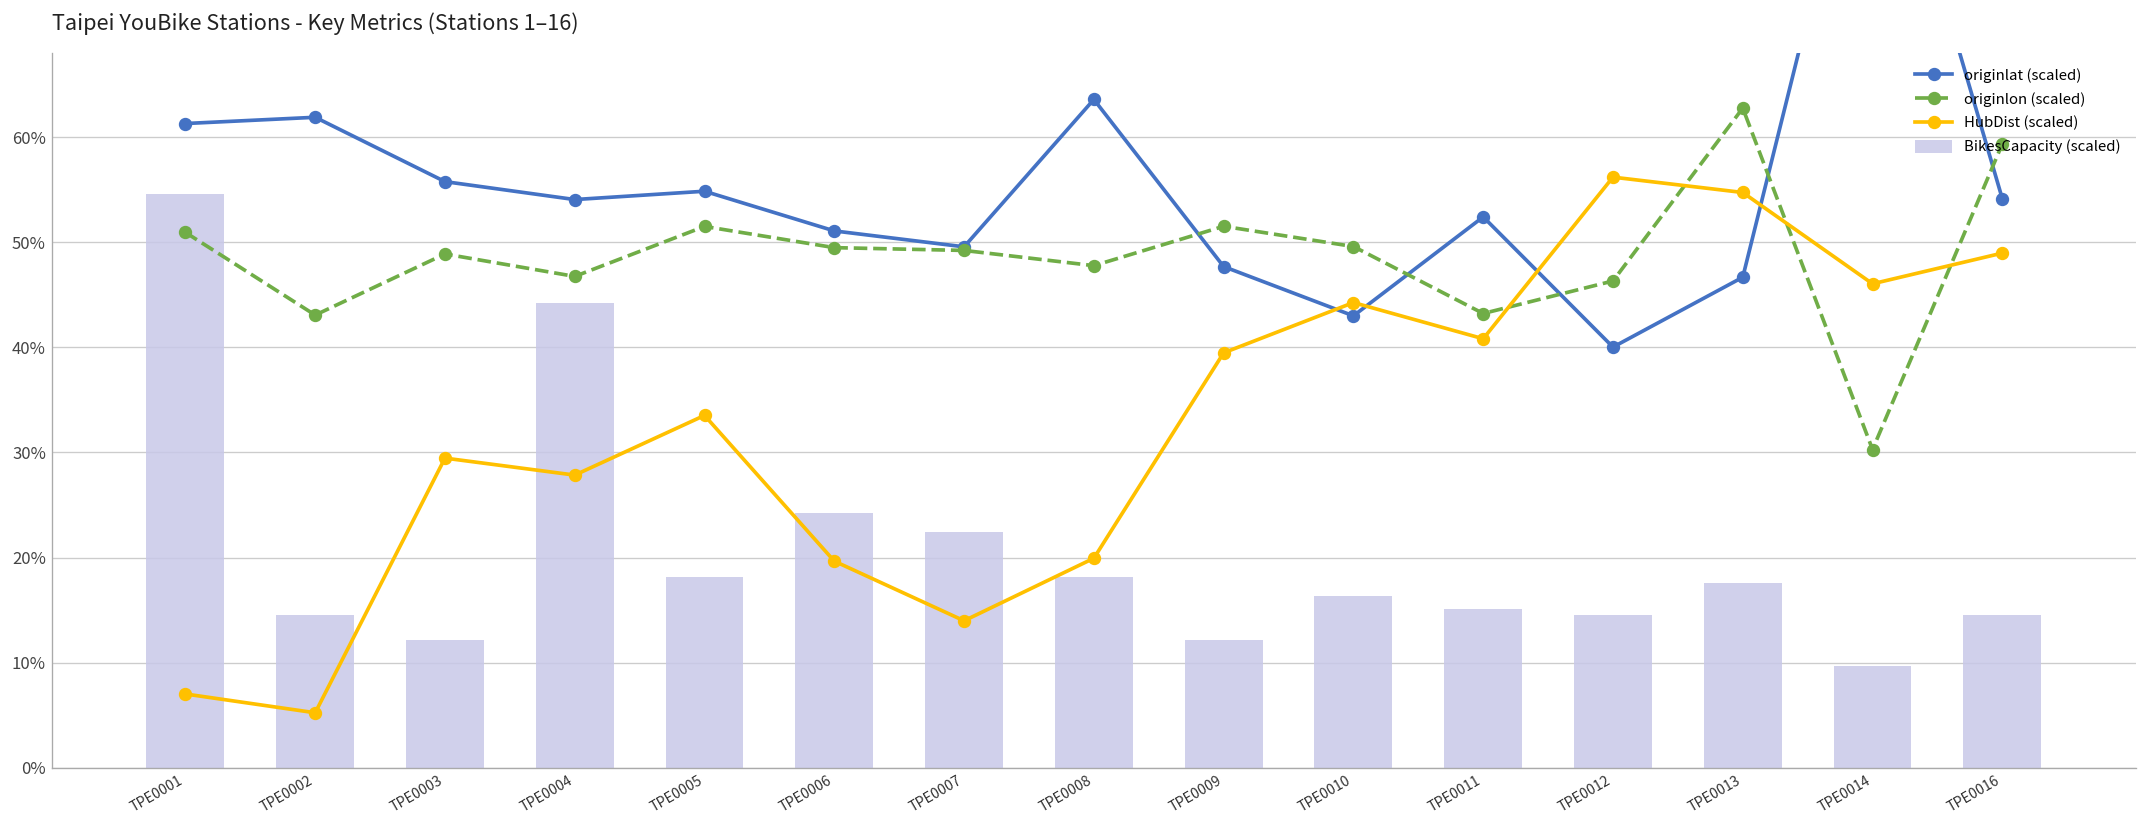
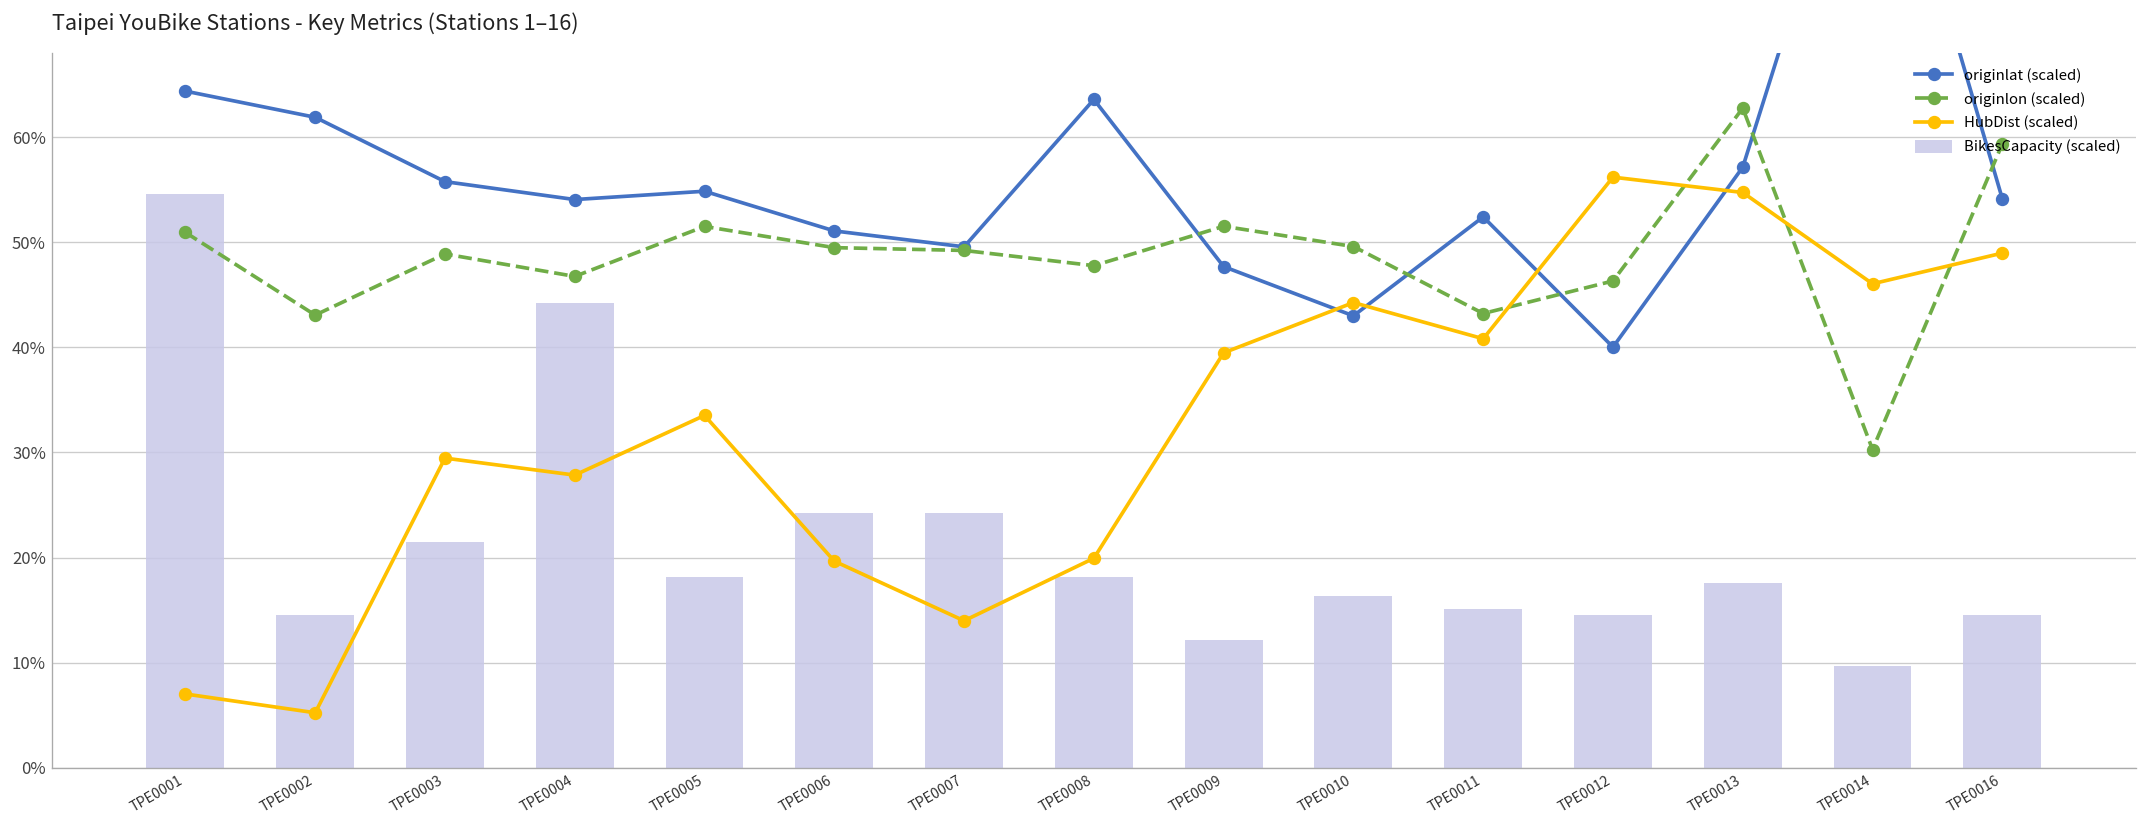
  {
    "originlat (scaled)": {
-     "TPE0001": "61%",
+     "TPE0001": "64%",
      "TPE0002": "62%",
      "TPE0003": "56%",
      "TPE0004": "54%",
      "TPE0005": "55%",
      "TPE0006": "51%",
      "TPE0007": "50%",
      "TPE0008": "64%",
      "TPE0009": "48%",
      "TPE0010": "43%",
      "TPE0011": "52%",
      "TPE0012": "40%",
-     "TPE0013": "47%",
+     "TPE0013": "57%",
      "TPE0016": "54%"
    },
    "BikesCapacity (scaled)": {
      "TPE0001": "55%",
      "TPE0002": "15%",
-     "TPE0003": "12%",
+     "TPE0003": "22%",
      "TPE0004": "44%",
      "TPE0005": "18%",
      "TPE0006": "24%",
-     "TPE0007": "22%",
+     "TPE0007": "24%",
      "TPE0008": "18%",
      "TPE0009": "12%",
      "TPE0010": "16%",
      "TPE0011": "15%",
      "TPE0012": "15%",
      "TPE0013": "18%",
      "TPE0014": "10%",
      "TPE0016": "15%"
    },
    "originlon (scaled)": {
      "TPE0001": "51%",
      "TPE0002": "43%",
      "TPE0003": "49%",
      "TPE0004": "47%",
      "TPE0005": "51%",
      "TPE0006": "49%",
      "TPE0007": "49%",
      "TPE0008": "48%",
      "TPE0009": "52%",
      "TPE0010": "50%",
      "TPE0011": "43%",
      "TPE0012": "46%",
      "TPE0013": "63%",
      "TPE0014": "30%",
      "TPE0016": "59%"
    },
    "HubDist (scaled)": {
      "TPE0001": "7%",
      "TPE0002": "5%",
      "TPE0003": "29%",
      "TPE0004": "28%",
      "TPE0005": "34%",
      "TPE0006": "20%",
      "TPE0007": "14%",
      "TPE0008": "20%",
      "TPE0009": "39%",
      "TPE0010": "44%",
      "TPE0011": "41%",
      "TPE0012": "56%",
      "TPE0013": "55%",
      "TPE0014": "46%",
      "TPE0016": "49%"
    }
  }
